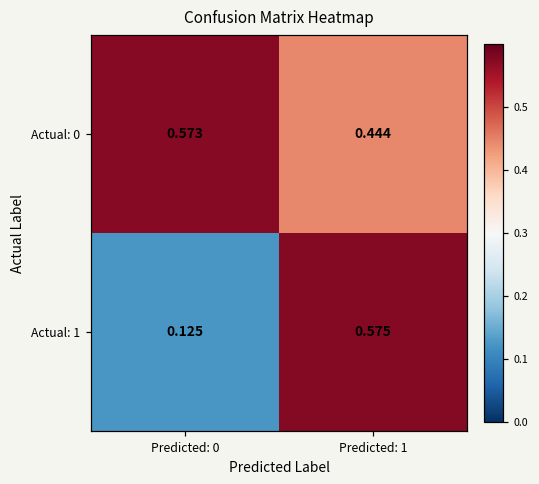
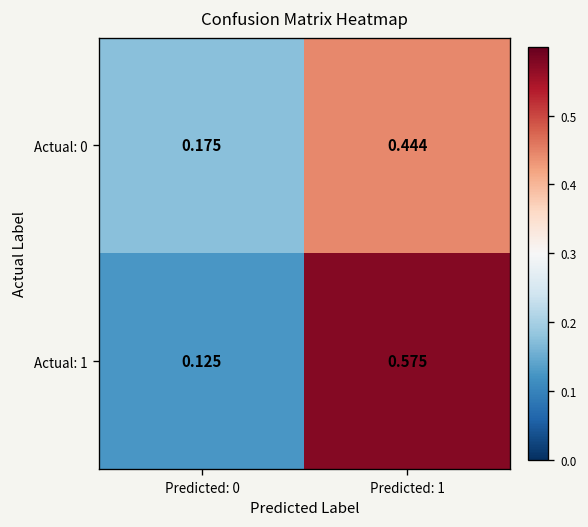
  {
    "Actual: 0": {
-     "Predicted: 0": 0.573,
+     "Predicted: 0": 0.175,
      "Predicted: 1": 0.444
    },
    "Actual: 1": {
      "Predicted: 0": 0.125,
      "Predicted: 1": 0.575
    }
  }
